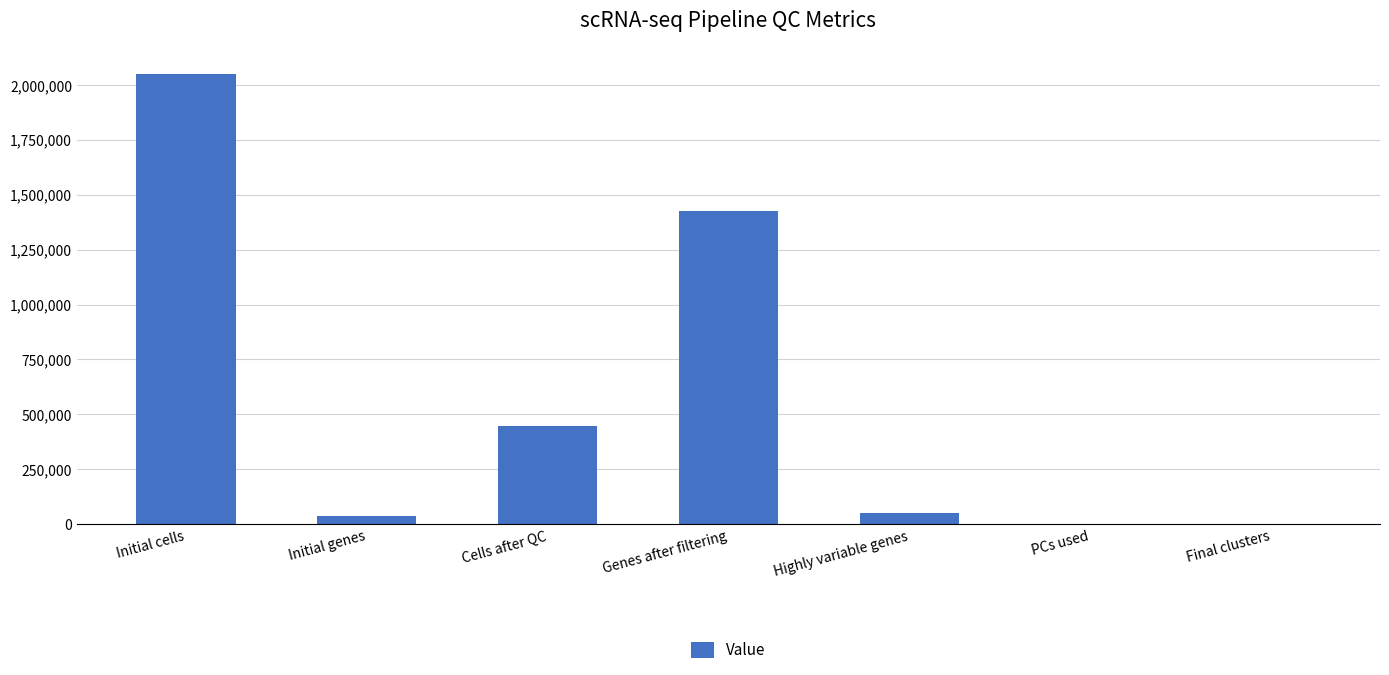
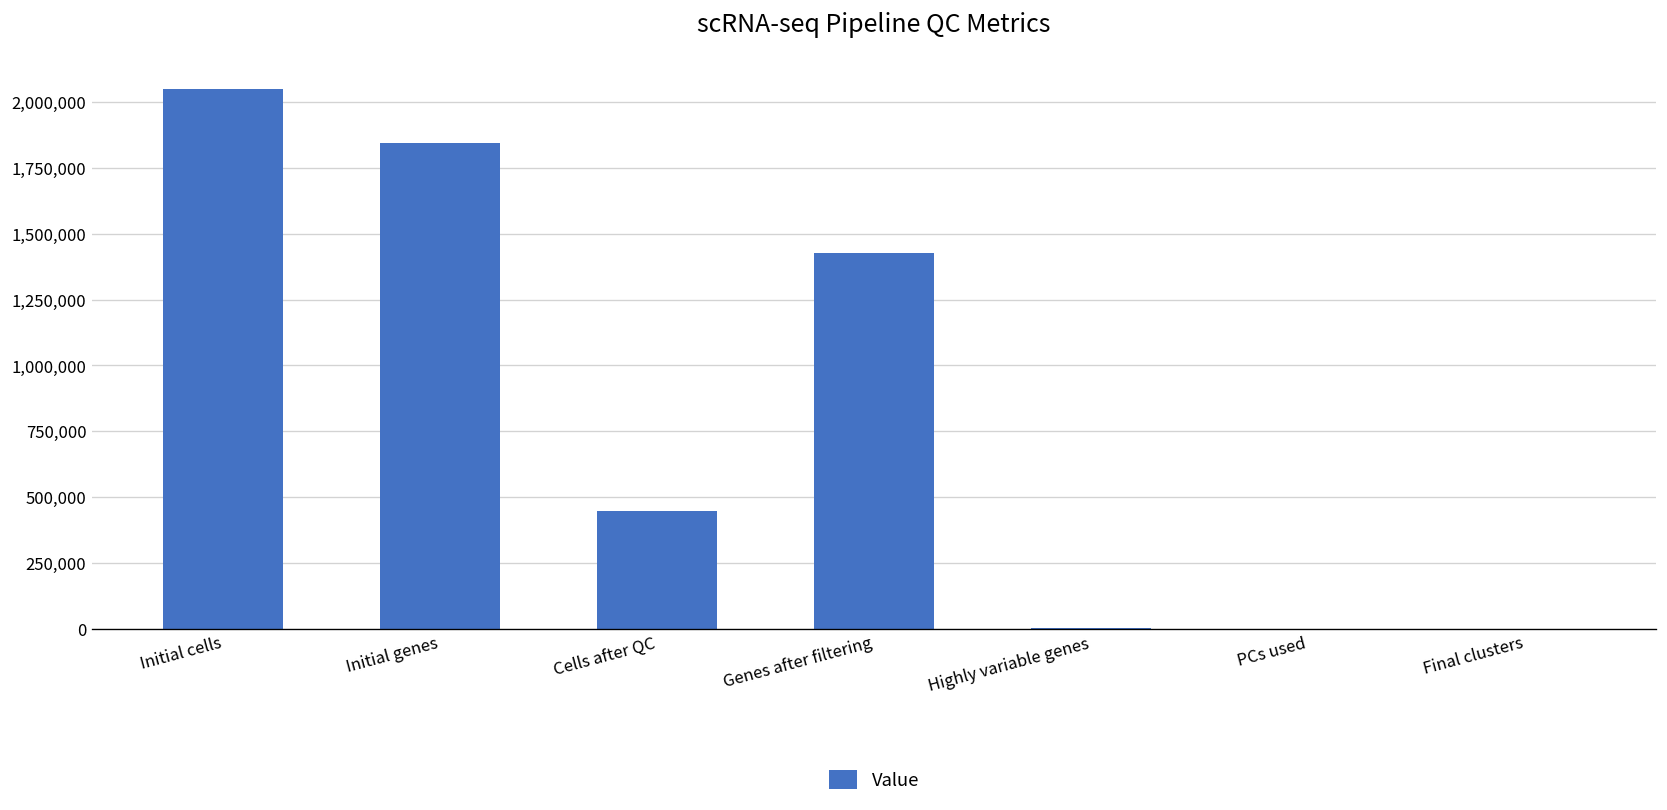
  {
    "Initial cells": "2,050,000",
-   "Initial genes": "40,000",
+   "Initial genes": "1,850,000",
    "Cells after QC": "450,000",
    "Genes after filtering": "1,430,000",
-   "Highly variable genes": "50,000"
+   "Highly variable genes": "0"
  }
